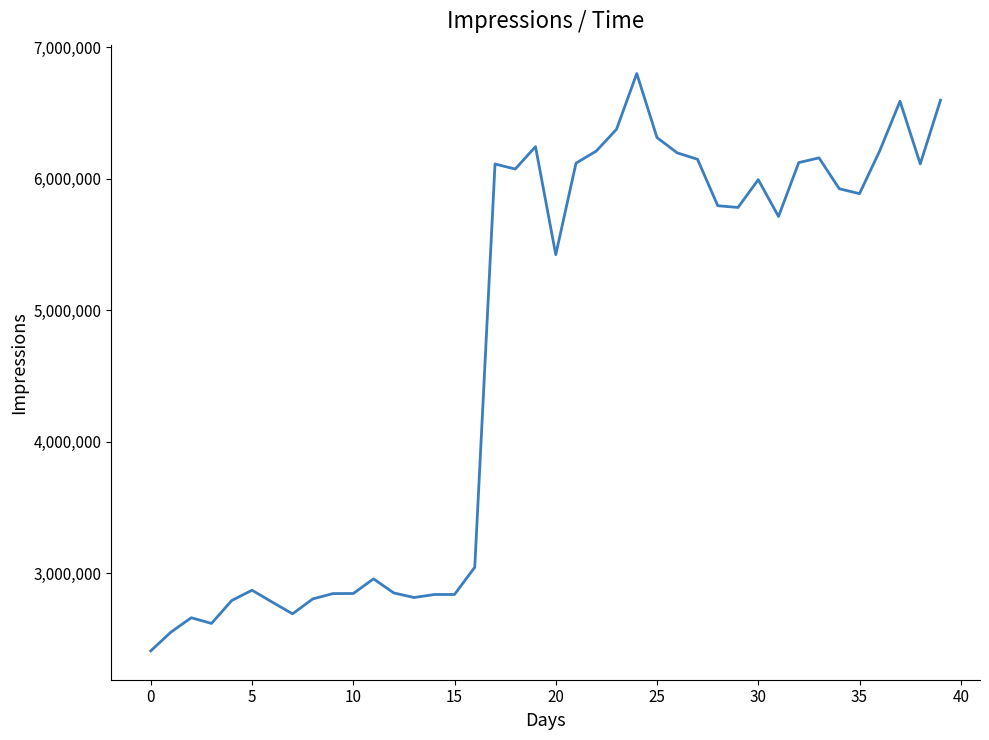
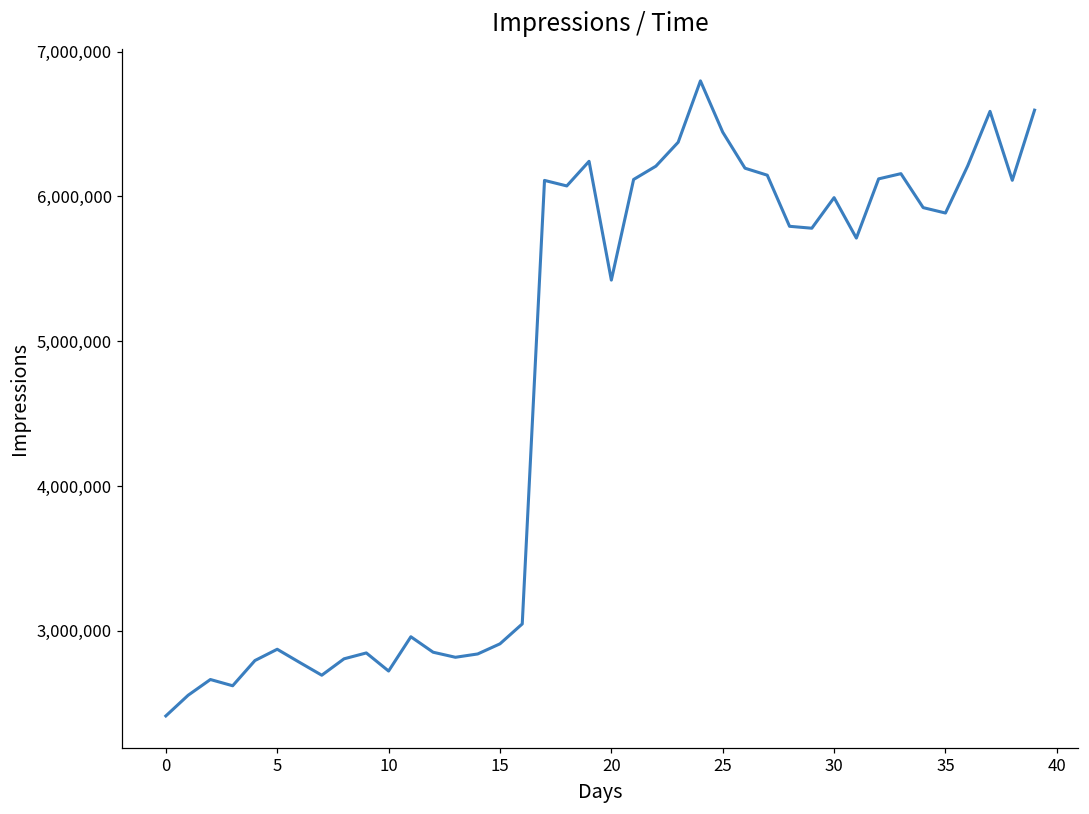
  {
    "0": "2,410,000",
    "5": "2,870,000",
-   "10": "2,850,000",
-   "15": "2,840,000",
+   "10": "2,720,000",
+   "15": "2,910,000",
    "20": "5,420,000",
-   "25": "6,310,000",
+   "25": "6,440,000",
    "30": "5,990,000",
    "35": "5,890,000"
  }
